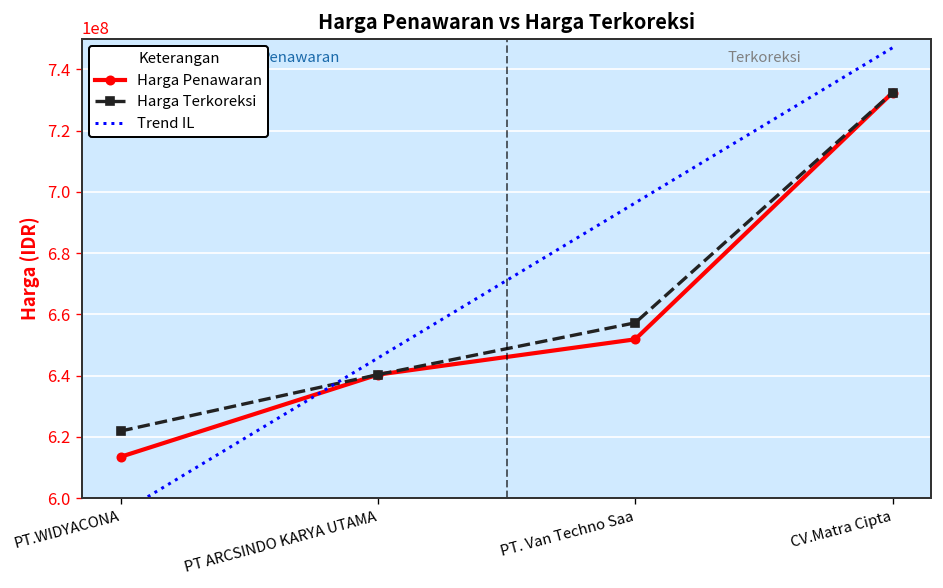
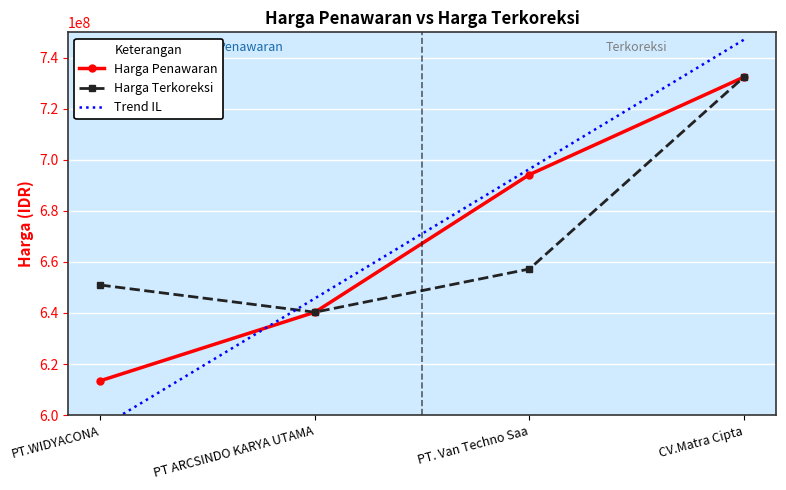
  {
    "Harga Penawaran": {
      "PT.WIDYACONA": 613000000,
-     "PT. Van Techno Saa": 652000000
+     "PT. Van Techno Saa": 694000000
    },
    "Harga Terkoreksi": {
-     "PT.WIDYACONA": 622000000,
+     "PT.WIDYACONA": 651000000,
      "PT. Van Techno Saa": 657000000
    },
    "Trend IL": {
      "PT ARCSINDO KARYA UTAMA": 646000000,
      "PT. Van Techno Saa": 696000000,
      "CV.Matra Cipta": 747000000
    }
  }
